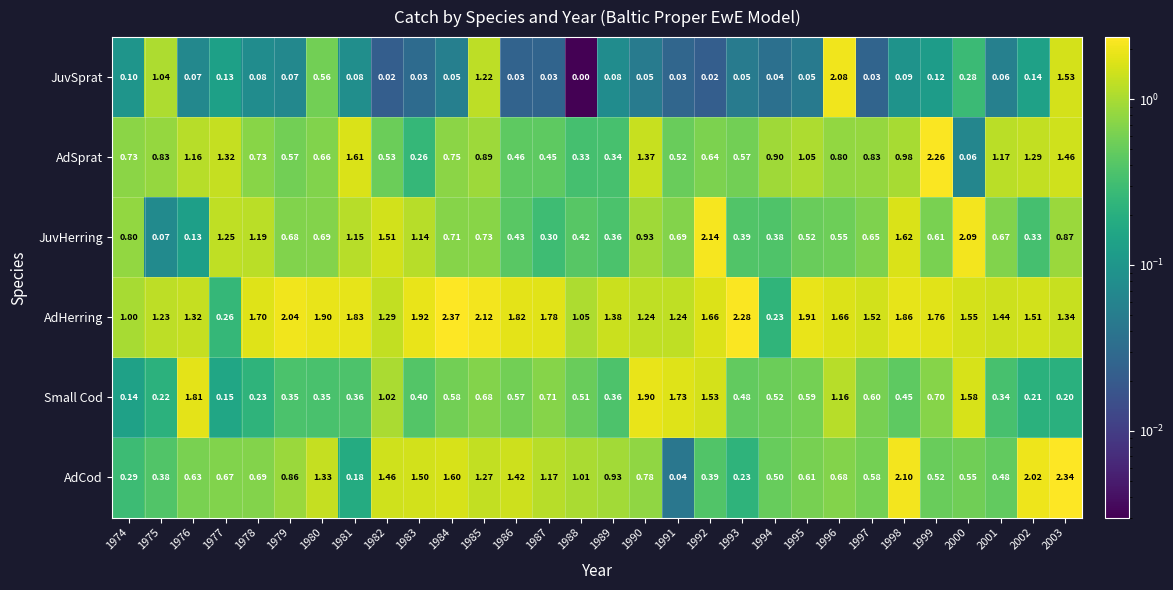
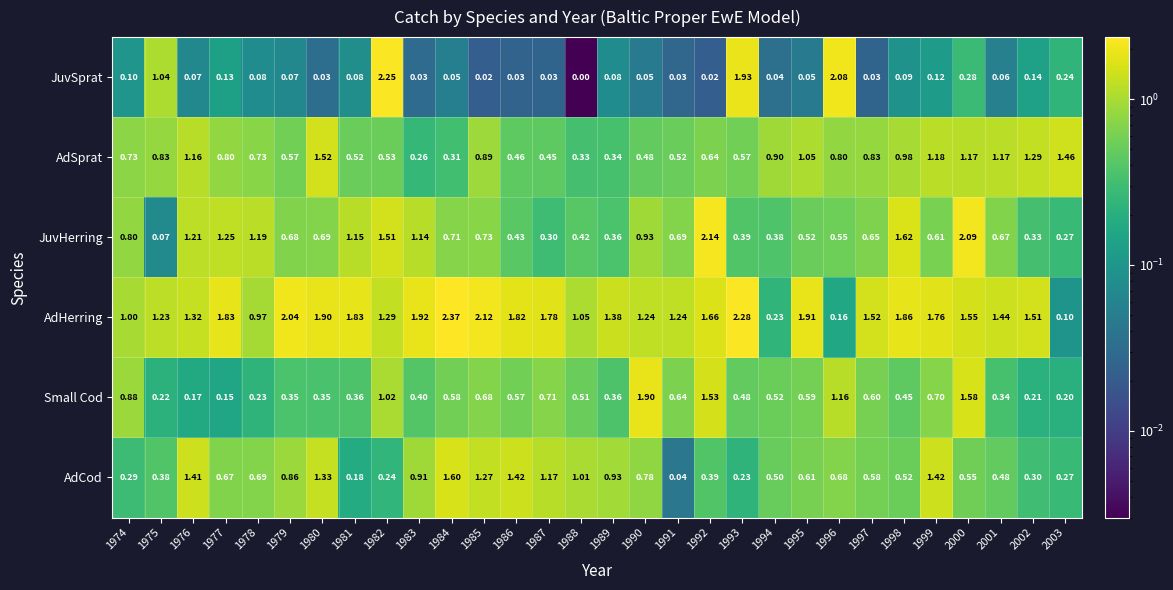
  {
    "JuvSprat": {
      "1974": 0.10,
      "1975": 1.04,
      "1976": 0.07,
      "1977": 0.13,
      "1978": 0.08,
      "1979": 0.07,
-     "1980": 0.56,
+     "1980": 0.03,
      "1981": 0.08,
-     "1982": 0.02,
+     "1982": 2.25,
      "1983": 0.03,
      "1984": 0.05,
-     "1985": 1.22,
+     "1985": 0.02,
      "1986": 0.03,
      "1987": 0.03,
      "1988": 0.00,
      "1989": 0.08,
      "1990": 0.05,
      "1991": 0.03,
      "1992": 0.02,
-     "1993": 0.05,
+     "1993": 1.93,
      "1994": 0.04,
      "1995": 0.05,
      "1996": 2.08,
      "1997": 0.03,
      "1998": 0.09,
      "1999": 0.12,
      "2000": 0.28,
      "2001": 0.06,
      "2002": 0.14,
-     "2003": 1.53
+     "2003": 0.24
    },
    "AdSprat": {
      "1974": 0.73,
      "1975": 0.83,
      "1976": 1.16,
-     "1977": 1.32,
+     "1977": 0.80,
      "1978": 0.73,
      "1979": 0.57,
-     "1980": 0.66,
-     "1981": 1.61,
+     "1980": 1.52,
+     "1981": 0.52,
      "1982": 0.53,
      "1983": 0.26,
-     "1984": 0.75,
+     "1984": 0.31,
      "1985": 0.89,
      "1986": 0.46,
      "1987": 0.45,
      "1988": 0.33,
      "1989": 0.34,
-     "1990": 1.37,
+     "1990": 0.48,
      "1991": 0.52,
      "1992": 0.64,
      "1993": 0.57,
      "1994": 0.90,
      "1995": 1.05,
      "1996": 0.80,
      "1997": 0.83,
      "1998": 0.98,
-     "1999": 2.26,
-     "2000": 0.06,
+     "1999": 1.18,
+     "2000": 1.17,
      "2001": 1.17,
      "2002": 1.29,
      "2003": 1.46
    },
    "JuvHerring": {
      "1974": 0.80,
      "1975": 0.07,
-     "1976": 0.13,
+     "1976": 1.21,
      "1977": 1.25,
      "1978": 1.19,
      "1979": 0.68,
      "1980": 0.69,
      "1981": 1.15,
      "1982": 1.51,
      "1983": 1.14,
      "1984": 0.71,
      "1985": 0.73,
      "1986": 0.43,
      "1987": 0.30,
      "1988": 0.42,
      "1989": 0.36,
      "1990": 0.93,
      "1991": 0.69,
      "1992": 2.14,
      "1993": 0.39,
      "1994": 0.38,
      "1995": 0.52,
      "1996": 0.55,
      "1997": 0.65,
      "1998": 1.62,
      "1999": 0.61,
      "2000": 2.09,
      "2001": 0.67,
      "2002": 0.33,
-     "2003": 0.87
+     "2003": 0.27
    },
    "AdHerring": {
      "1974": 1.00,
      "1975": 1.23,
      "1976": 1.32,
-     "1977": 0.26,
-     "1978": 1.70,
+     "1977": 1.83,
+     "1978": 0.97,
      "1979": 2.04,
      "1980": 1.90,
      "1981": 1.83,
      "1982": 1.29,
      "1983": 1.92,
      "1984": 2.37,
      "1985": 2.12,
      "1986": 1.82,
      "1987": 1.78,
      "1988": 1.05,
      "1989": 1.38,
      "1990": 1.24,
      "1991": 1.24,
      "1992": 1.66,
      "1993": 2.28,
      "1994": 0.23,
      "1995": 1.91,
-     "1996": 1.66,
+     "1996": 0.16,
      "1997": 1.52,
      "1998": 1.86,
      "1999": 1.76,
      "2000": 1.55,
      "2001": 1.44,
      "2002": 1.51,
-     "2003": 1.34
+     "2003": 0.10
    },
    "Small Cod": {
-     "1974": 0.14,
+     "1974": 0.88,
      "1975": 0.22,
-     "1976": 1.81,
+     "1976": 0.17,
      "1977": 0.15,
      "1978": 0.23,
      "1979": 0.35,
      "1980": 0.35,
      "1981": 0.36,
      "1982": 1.02,
      "1983": 0.40,
      "1984": 0.58,
      "1985": 0.68,
      "1986": 0.57,
      "1987": 0.71,
      "1988": 0.51,
      "1989": 0.36,
      "1990": 1.90,
-     "1991": 1.73,
+     "1991": 0.64,
      "1992": 1.53,
      "1993": 0.48,
      "1994": 0.52,
      "1995": 0.59,
      "1996": 1.16,
      "1997": 0.60,
      "1998": 0.45,
      "1999": 0.70,
      "2000": 1.58,
      "2001": 0.34,
      "2002": 0.21,
      "2003": 0.20
    },
    "AdCod": {
      "1974": 0.29,
      "1975": 0.38,
-     "1976": 0.63,
+     "1976": 1.41,
      "1977": 0.67,
      "1978": 0.69,
      "1979": 0.86,
      "1980": 1.33,
      "1981": 0.18,
-     "1982": 1.46,
-     "1983": 1.50,
+     "1982": 0.24,
+     "1983": 0.91,
      "1984": 1.60,
      "1985": 1.27,
      "1986": 1.42,
      "1987": 1.17,
      "1988": 1.01,
      "1989": 0.93,
      "1990": 0.78,
      "1991": 0.04,
      "1992": 0.39,
      "1993": 0.23,
      "1994": 0.50,
      "1995": 0.61,
      "1996": 0.68,
      "1997": 0.58,
-     "1998": 2.10,
-     "1999": 0.52,
+     "1998": 0.52,
+     "1999": 1.42,
      "2000": 0.55,
      "2001": 0.48,
-     "2002": 2.02,
-     "2003": 2.34
+     "2002": 0.30,
+     "2003": 0.27
    }
  }
